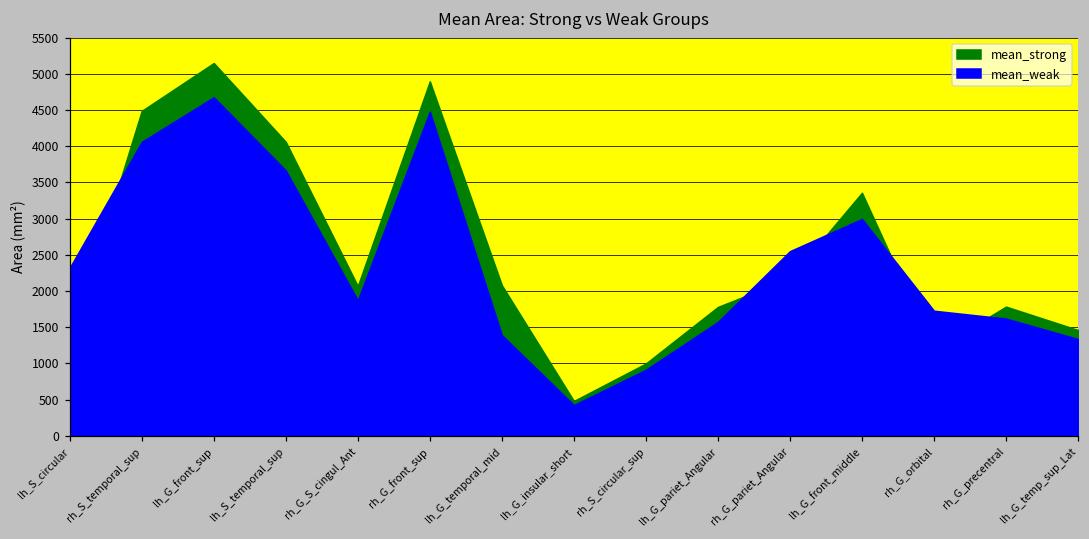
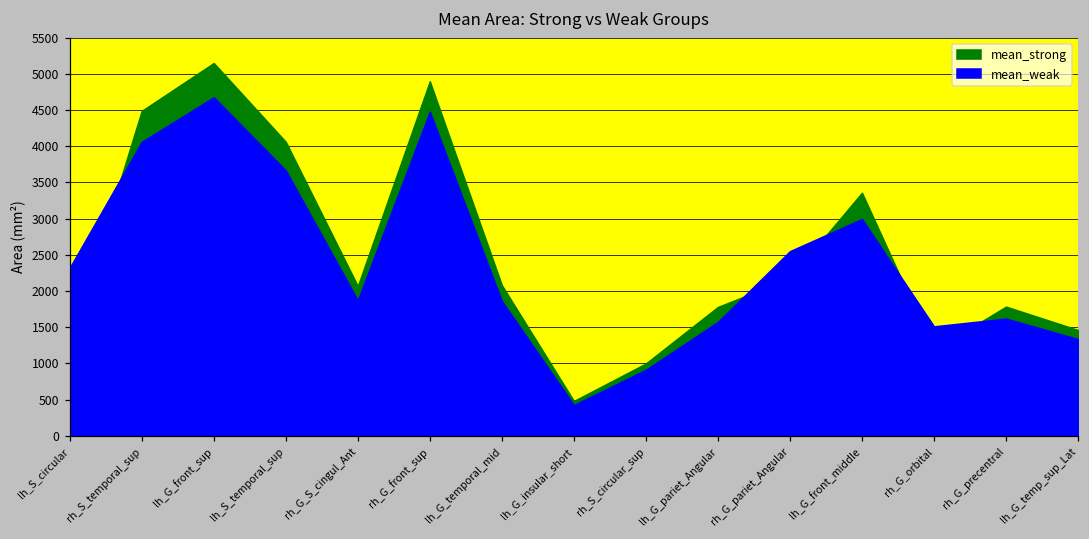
  {
    "mean_strong": {
      "rh_S_temporal_sup": 4500,
      "lh_G_front_sup": 5100,
      "lh_S_temporal_sup": 4100,
      "rh_G_S_cingul_Ant": 2100,
      "rh_G_front_sup": 4900,
      "lh_G_temporal_mid": 2100,
      "lh_G_insular_short": 500,
      "rh_S_circular_sup": 1000,
      "lh_G_pariet_Angular": 1800,
      "lh_G_front_middle": 3400,
      "rh_G_precentral": 1800,
      "lh_G_temp_sup_Lat": 1500
    },
    "mean_weak": {
      "lh_S_circular": 2300,
      "rh_S_temporal_sup": 4100,
      "lh_G_front_sup": 4700,
      "lh_S_temporal_sup": 3700,
      "rh_G_S_cingul_Ant": 1900,
      "rh_G_front_sup": 4500,
-     "lh_G_temporal_mid": 1400,
+     "lh_G_temporal_mid": 1900,
      "lh_G_insular_short": 400,
      "rh_S_circular_sup": 900,
      "lh_G_pariet_Angular": 1600,
      "rh_G_pariet_Angular": 2500,
      "lh_G_front_middle": 3000,
-     "rh_G_orbital": 1700,
+     "rh_G_orbital": 1500,
      "rh_G_precentral": 1600,
      "lh_G_temp_sup_Lat": 1300
    }
  }
